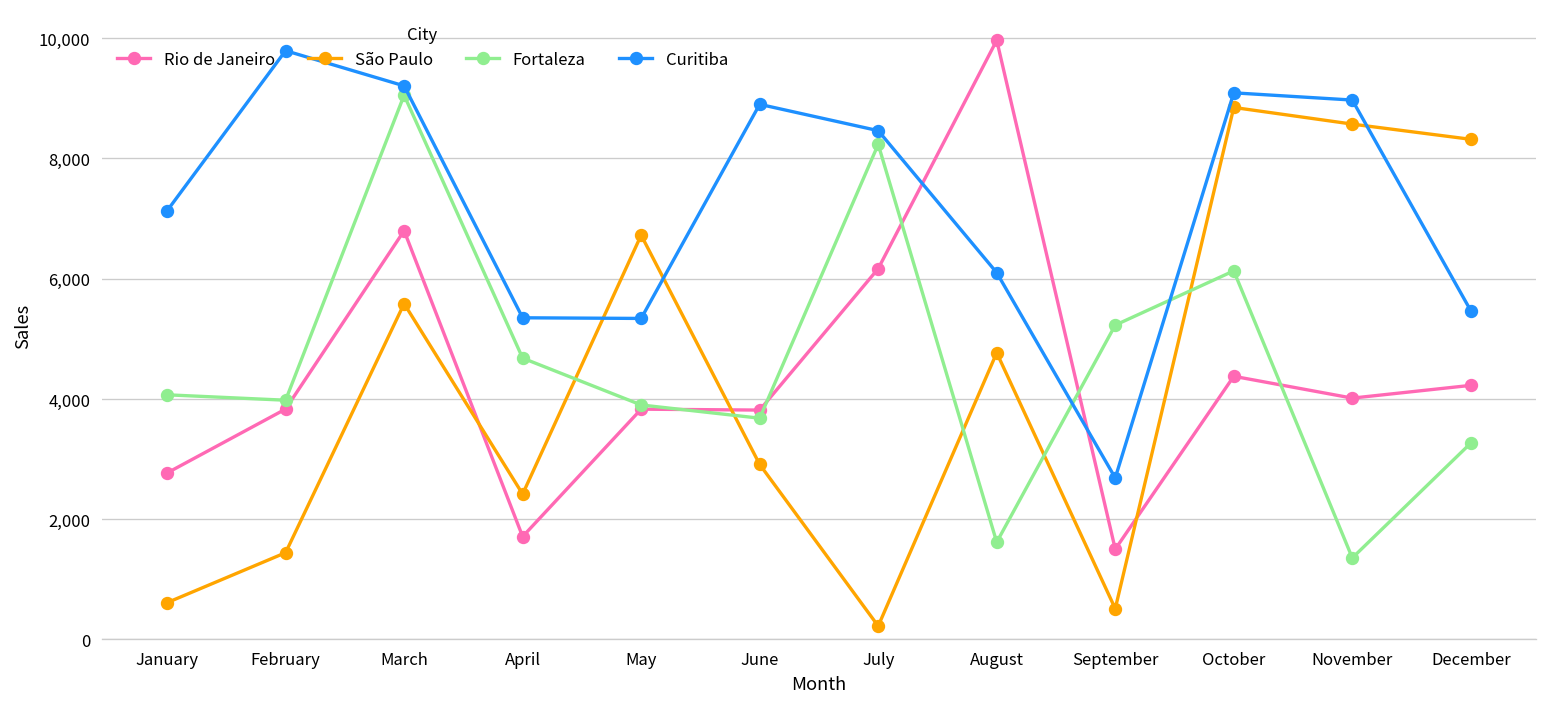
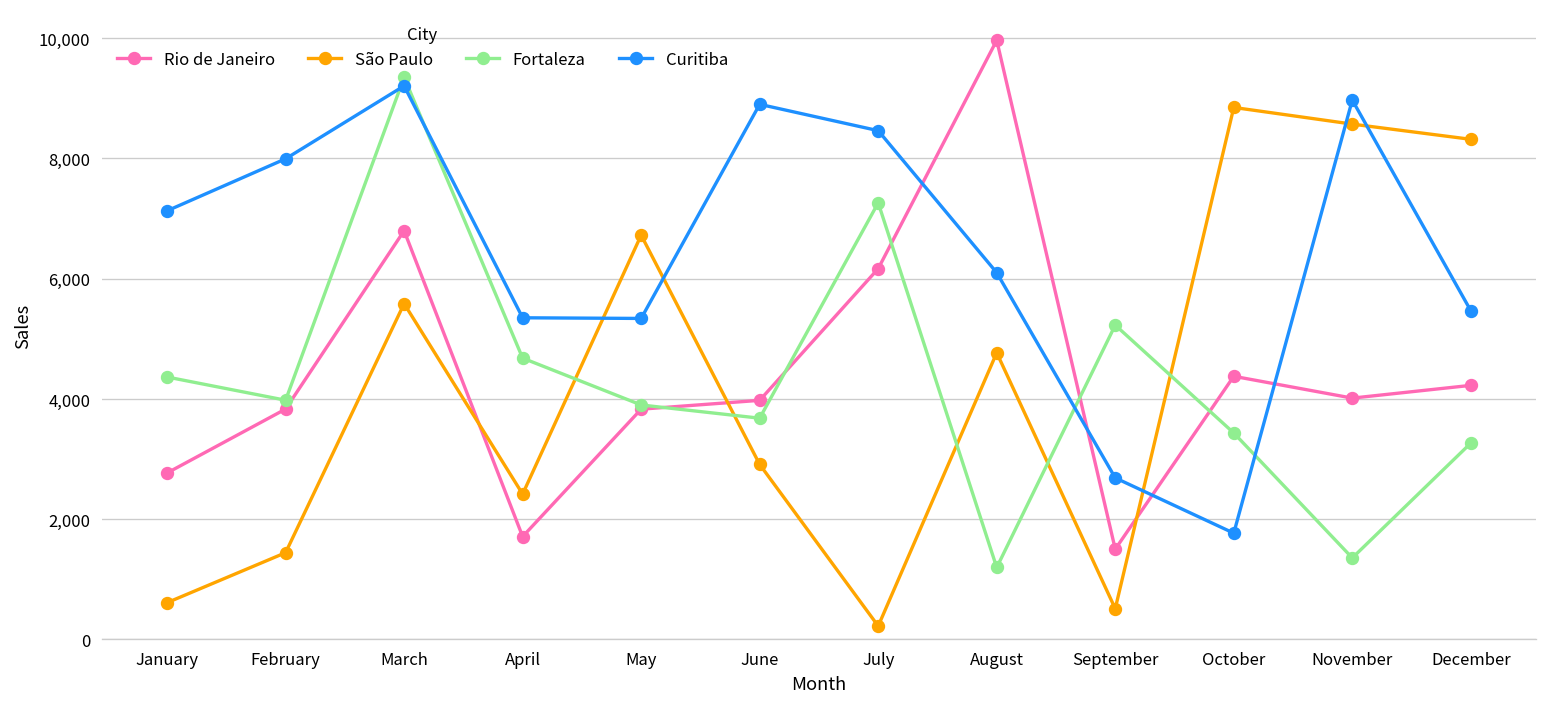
  {
    "Rio de Janeiro": {
      "January": "2,800",
      "February": "3,800",
      "March": "6,800",
      "April": "1,700",
      "May": "3,800",
-     "June": "3,800",
+     "June": "4,000",
      "July": "6,200",
      "August": "10,000",
      "September": "1,500",
      "October": "4,400",
      "November": "4,000",
      "December": "4,200"
    },
    "São Paulo": {
      "January": "600",
      "February": "1,400",
      "March": "5,600",
      "April": "2,400",
      "May": "6,700",
      "June": "2,900",
      "July": "200",
      "August": "4,800",
      "September": "500",
      "October": "8,800",
      "November": "8,600",
      "December": "8,300"
    },
    "Fortaleza": {
-     "January": "4,100",
+     "January": "4,400",
      "February": "4,000",
-     "March": "9,100",
+     "March": "9,300",
      "April": "4,700",
      "May": "3,900",
      "June": "3,700",
-     "July": "8,200",
-     "August": "1,600",
+     "July": "7,300",
+     "August": "1,200",
      "September": "5,200",
-     "October": "6,100",
+     "October": "3,400",
      "November": "1,400",
      "December": "3,300"
    },
    "Curitiba": {
      "January": "7,100",
-     "February": "9,800",
+     "February": "8,000",
      "March": "9,200",
      "April": "5,400",
      "May": "5,300",
      "June": "8,900",
      "July": "8,500",
      "August": "6,100",
      "September": "2,700",
-     "October": "9,100",
+     "October": "1,800",
      "November": "9,000",
      "December": "5,500"
    }
  }
